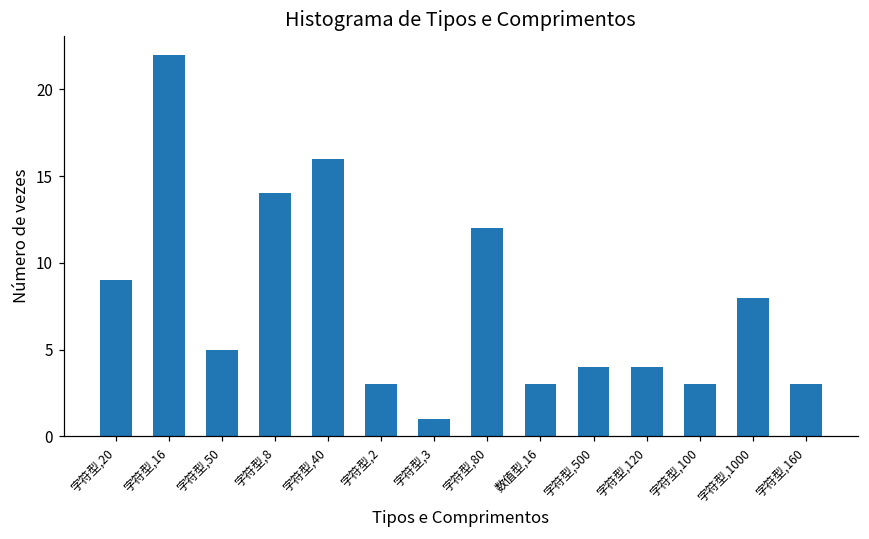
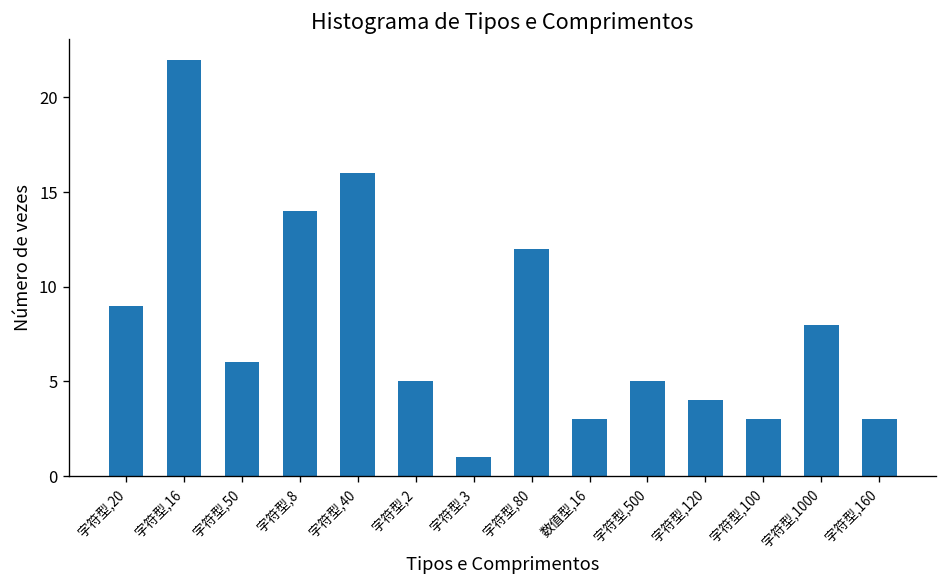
  {
    "字符型,20": 9,
    "字符型,16": 22,
-   "字符型,50": 5,
+   "字符型,50": 6,
    "字符型,8": 14,
    "字符型,40": 16,
-   "字符型,2": 3,
+   "字符型,2": 5,
    "字符型,3": 1,
    "字符型,80": 12,
    "数值型,16": 3,
-   "字符型,500": 4,
+   "字符型,500": 5,
    "字符型,120": 4,
    "字符型,100": 3,
    "字符型,1000": 8,
    "字符型,160": 3
  }
